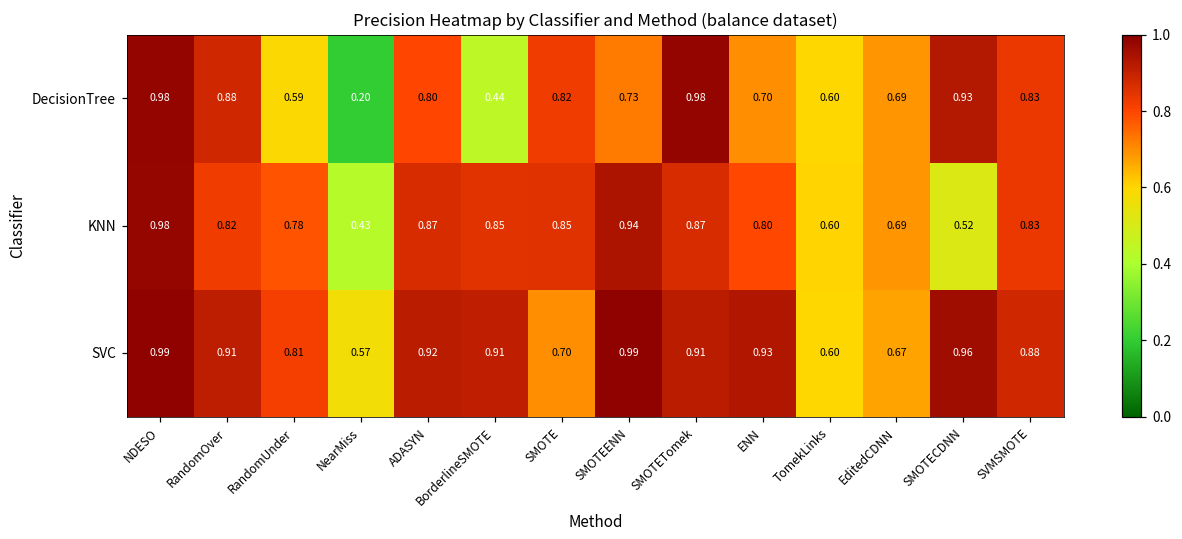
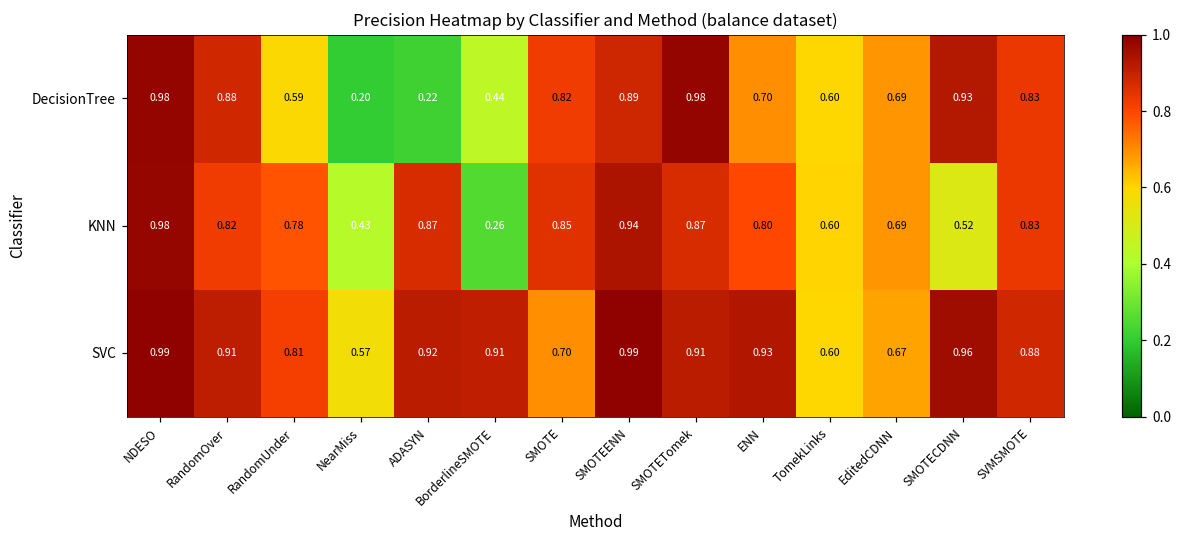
  {
    "DecisionTree": {
      "NDESO": 0.98,
      "RandomOver": 0.88,
      "RandomUnder": 0.59,
      "NearMiss": 0.20,
-     "ADASYN": 0.80,
+     "ADASYN": 0.22,
      "BorderlineSMOTE": 0.44,
      "SMOTE": 0.82,
-     "SMOTEENN": 0.73,
+     "SMOTEENN": 0.89,
      "SMOTETomek": 0.98,
      "ENN": 0.70,
      "TomekLinks": 0.60,
      "EditedCDNN": 0.69,
      "SMOTECDNN": 0.93,
      "SVMSMOTE": 0.83
    },
    "KNN": {
      "NDESO": 0.98,
      "RandomOver": 0.82,
      "RandomUnder": 0.78,
      "NearMiss": 0.43,
      "ADASYN": 0.87,
-     "BorderlineSMOTE": 0.85,
+     "BorderlineSMOTE": 0.26,
      "SMOTE": 0.85,
      "SMOTEENN": 0.94,
      "SMOTETomek": 0.87,
      "ENN": 0.80,
      "TomekLinks": 0.60,
      "EditedCDNN": 0.69,
      "SMOTECDNN": 0.52,
      "SVMSMOTE": 0.83
    },
    "SVC": {
      "NDESO": 0.99,
      "RandomOver": 0.91,
      "RandomUnder": 0.81,
      "NearMiss": 0.57,
      "ADASYN": 0.92,
      "BorderlineSMOTE": 0.91,
      "SMOTE": 0.70,
      "SMOTEENN": 0.99,
      "SMOTETomek": 0.91,
      "ENN": 0.93,
      "TomekLinks": 0.60,
      "EditedCDNN": 0.67,
      "SMOTECDNN": 0.96,
      "SVMSMOTE": 0.88
    }
  }
